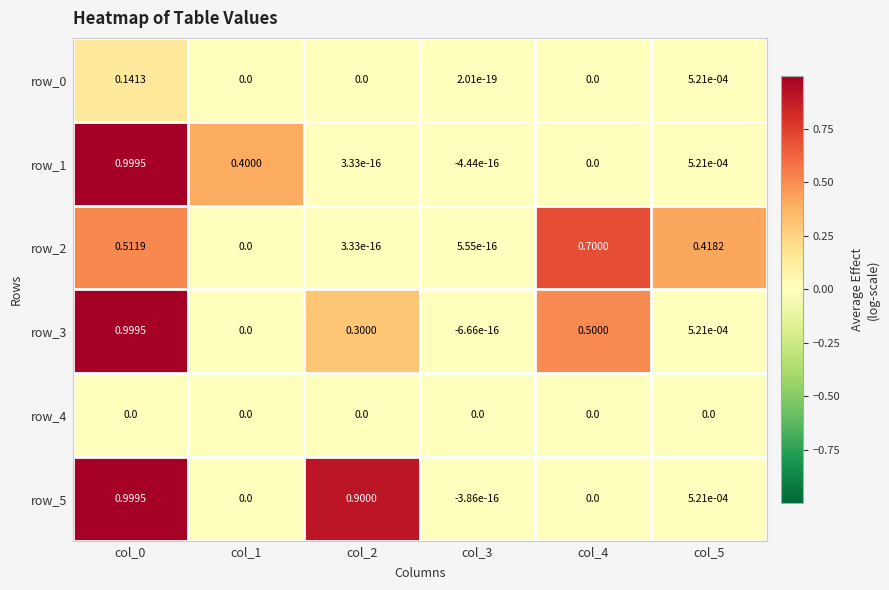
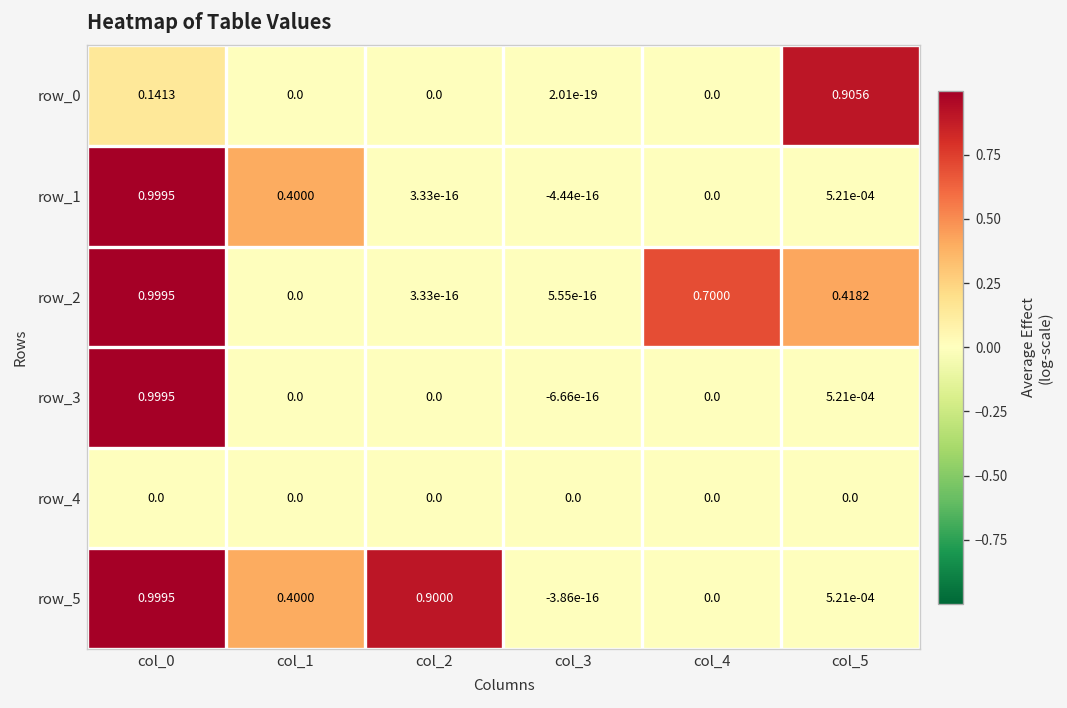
  {
    "row_0": {
      "col_0": "0.1413",
      "col_1": "0.0",
      "col_2": "0.0",
      "col_3": "2.01e-19",
      "col_4": "0.0",
-     "col_5": "5.21e-04"
+     "col_5": "0.9056"
    },
    "row_1": {
      "col_0": "0.9995",
      "col_1": "0.4000",
      "col_2": "3.33e-16",
      "col_3": "-4.44e-16",
      "col_4": "0.0",
      "col_5": "5.21e-04"
    },
    "row_2": {
-     "col_0": "0.5119",
+     "col_0": "0.9995",
      "col_1": "0.0",
      "col_2": "3.33e-16",
      "col_3": "5.55e-16",
      "col_4": "0.7000",
      "col_5": "0.4182"
    },
    "row_3": {
      "col_0": "0.9995",
      "col_1": "0.0",
-     "col_2": "0.3000",
+     "col_2": "0.0",
      "col_3": "-6.66e-16",
-     "col_4": "0.5000",
+     "col_4": "0.0",
      "col_5": "5.21e-04"
    },
    "row_4": {
      "col_0": "0.0",
      "col_1": "0.0",
      "col_2": "0.0",
      "col_3": "0.0",
      "col_4": "0.0",
      "col_5": "0.0"
    },
    "row_5": {
      "col_0": "0.9995",
-     "col_1": "0.0",
+     "col_1": "0.4000",
      "col_2": "0.9000",
      "col_3": "-3.86e-16",
      "col_4": "0.0",
      "col_5": "5.21e-04"
    }
  }
